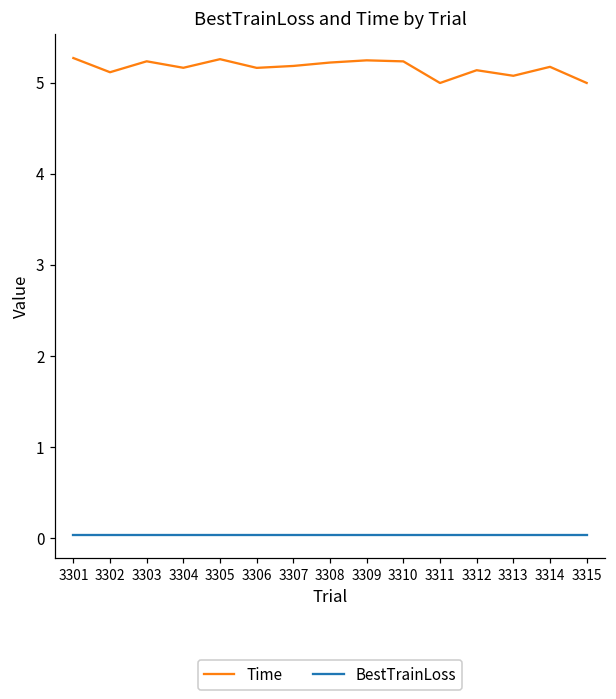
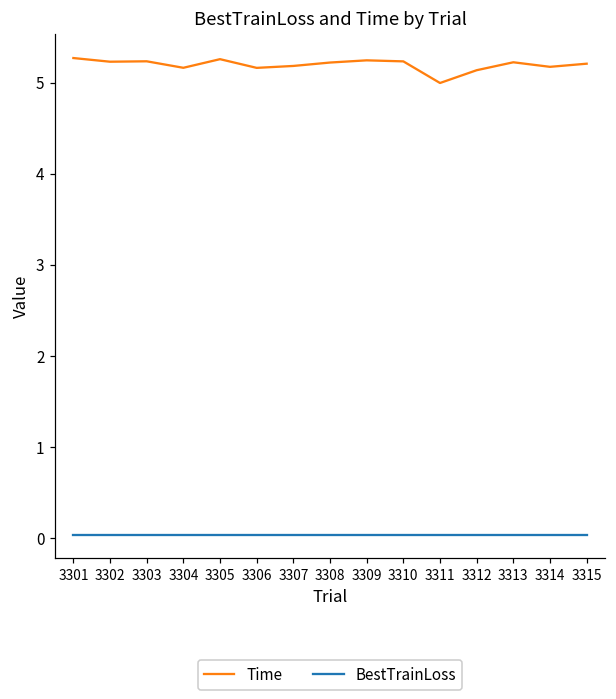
  {
    "Time": {
      "3301": 5.3,
-     "3302": 5.1,
+     "3302": 5.2,
      "3303": 5.2,
      "3304": 5.2,
      "3305": 5.3,
      "3306": 5.2,
      "3307": 5.2,
      "3308": 5.2,
      "3309": 5.2,
      "3310": 5.2,
      "3311": 5.0,
      "3312": 5.1,
-     "3313": 5.1,
+     "3313": 5.2,
      "3314": 5.2,
-     "3315": 5.0
+     "3315": 5.2
    },
    "BestTrainLoss": {
      "3301": 0.0,
      "3302": 0.0,
      "3303": 0.0,
      "3304": 0.0,
      "3305": 0.0,
      "3306": 0.0,
      "3307": 0.0,
      "3308": 0.0,
      "3309": 0.0,
      "3310": 0.0,
      "3311": 0.0,
      "3312": 0.0,
      "3313": 0.0,
      "3314": 0.0,
      "3315": 0.0
    }
  }
